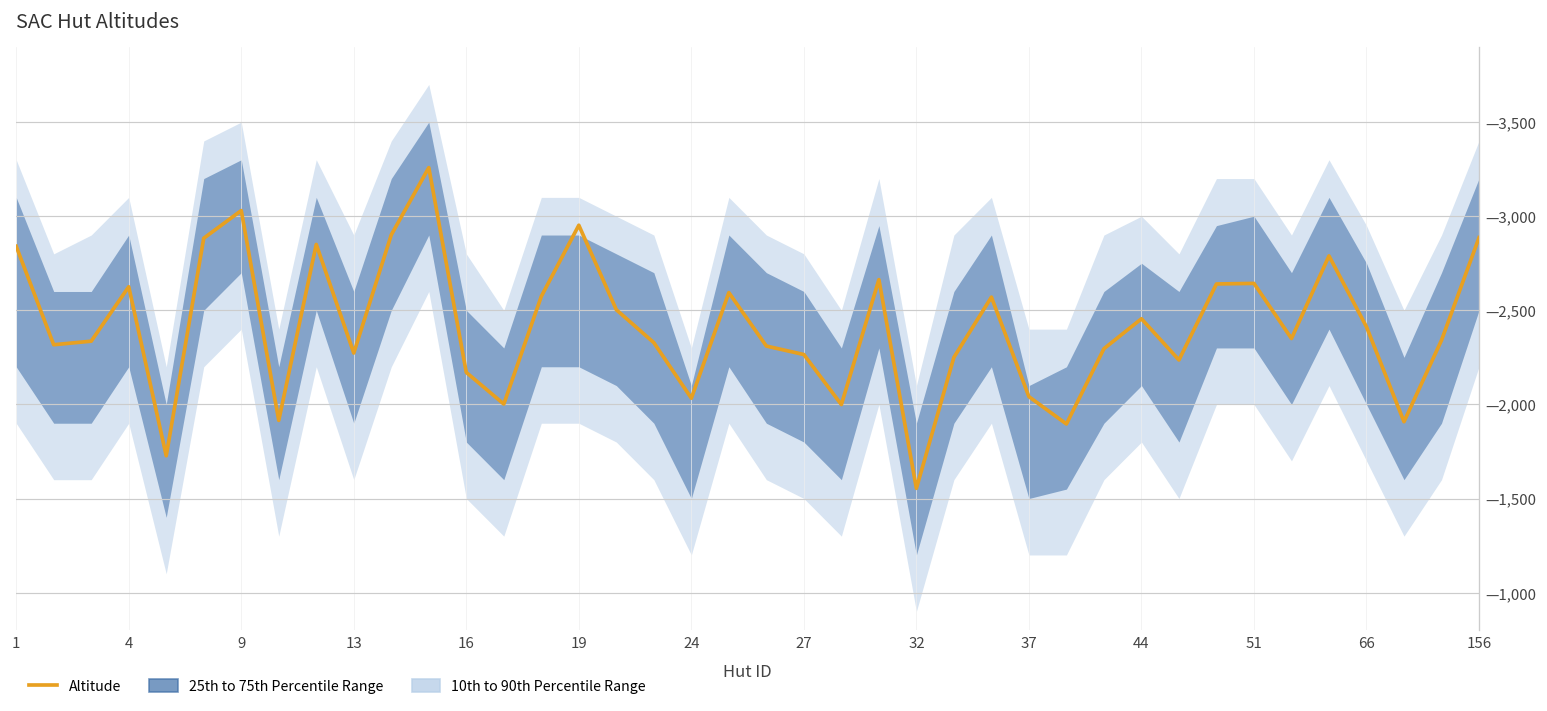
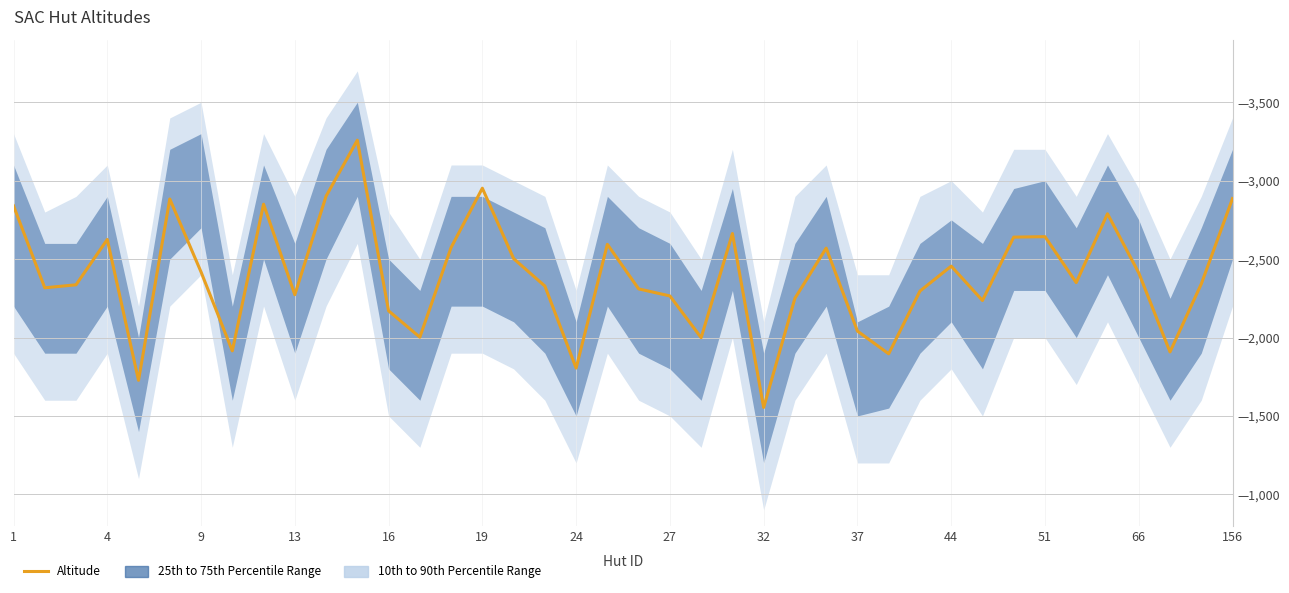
  {
    "Altitude": {
      "1": "—2,840",
      "4": "—2,630",
-     "9": "—3,030",
+     "9": "—2,420",
      "13": "—2,270",
      "16": "—2,170",
      "19": "—2,950",
-     "24": "—2,030",
+     "24": "—1,810",
      "27": "—2,270",
      "32": "—1,550",
      "37": "—2,040",
      "44": "—2,460",
      "51": "—2,640",
      "66": "—2,410",
      "156": "—2,890"
    }
  }
